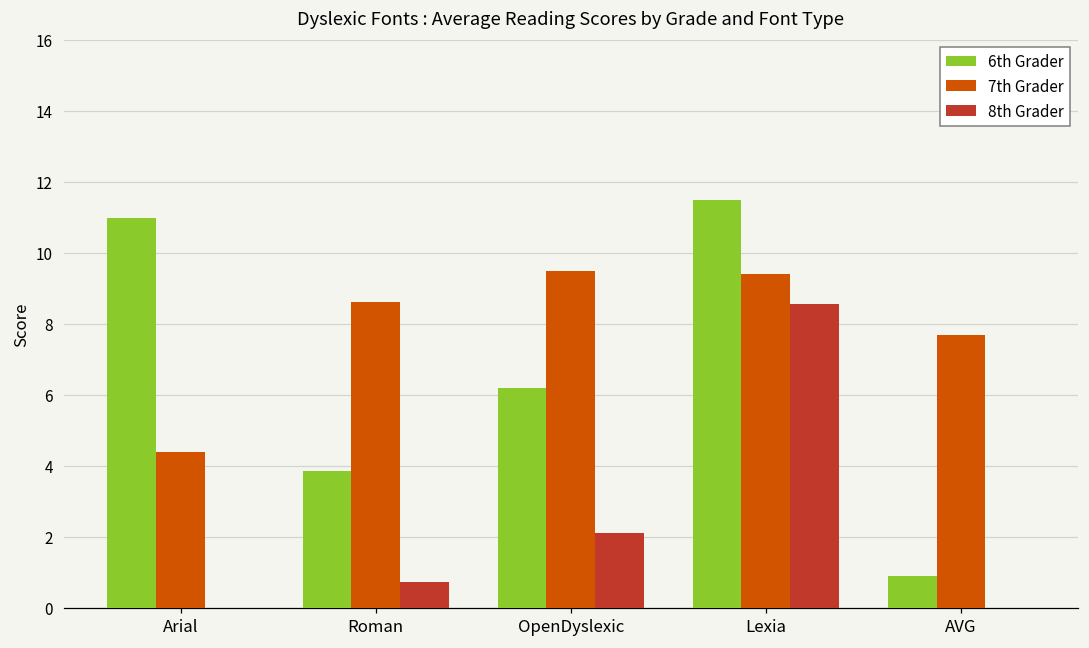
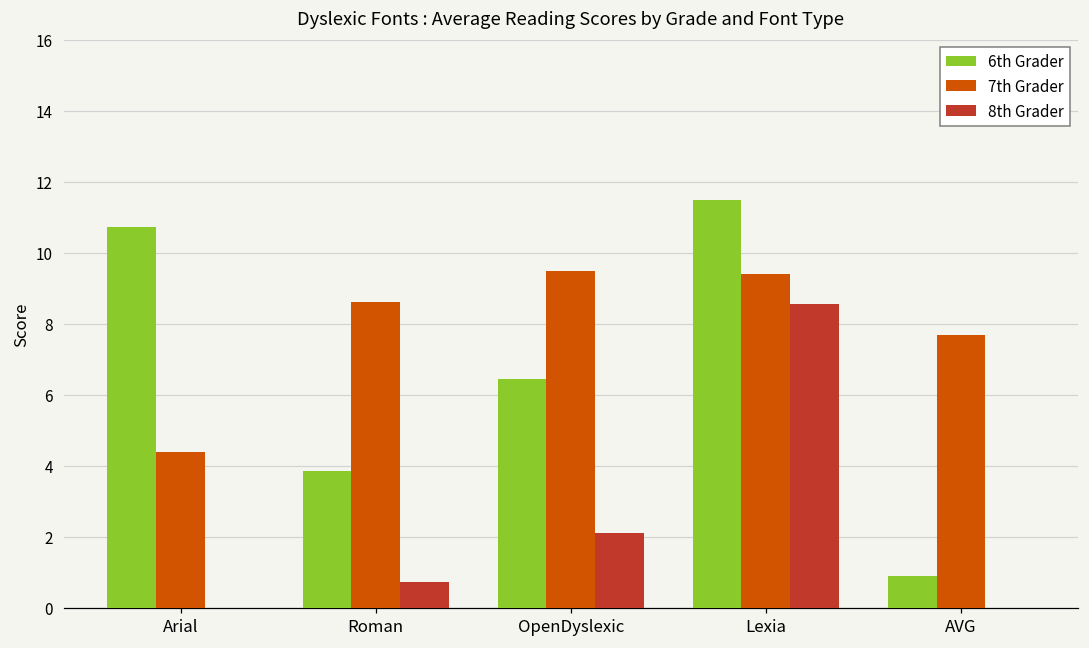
  {
    "6th Grader": {
-     "Arial": 11.0,
+     "Arial": 10.7,
      "Roman": 3.8,
-     "OpenDyslexic": 6.2,
+     "OpenDyslexic": 6.5,
      "Lexia": 11.5,
      "AVG": 0.9
    }
  }
